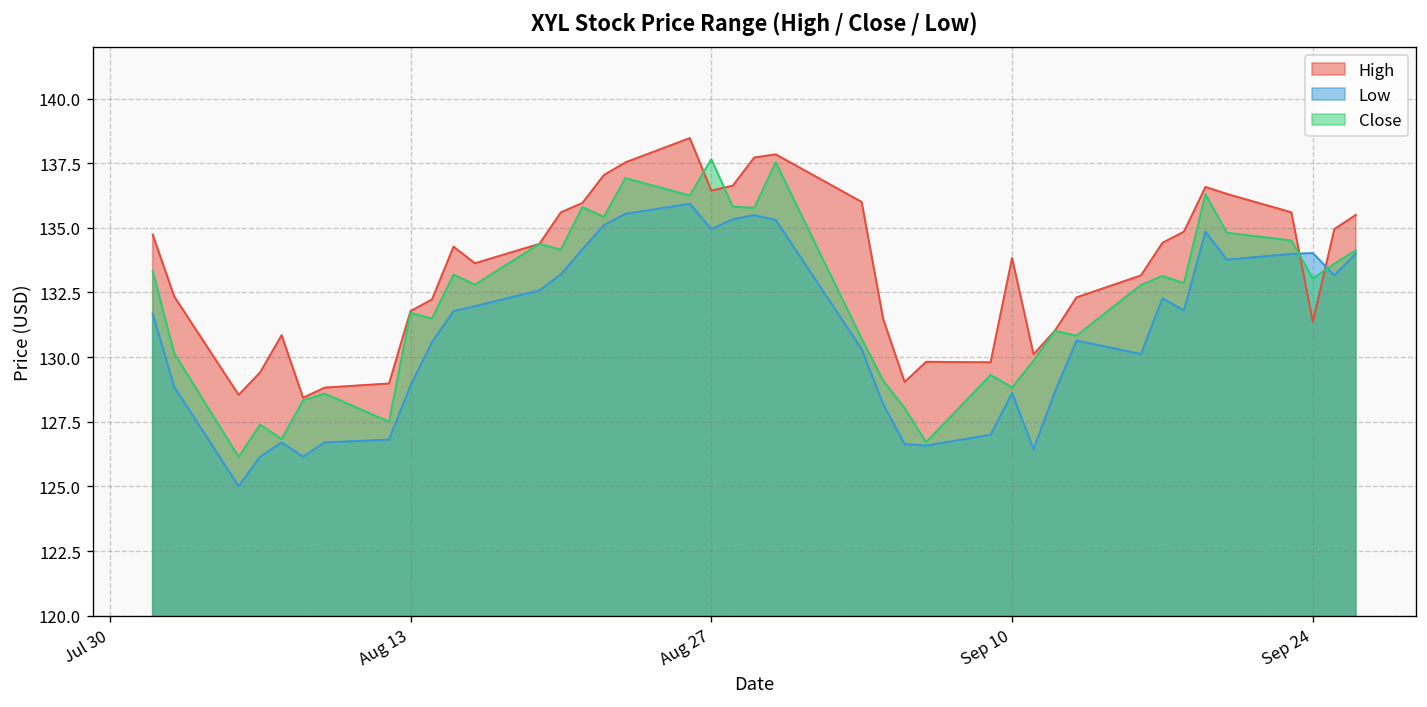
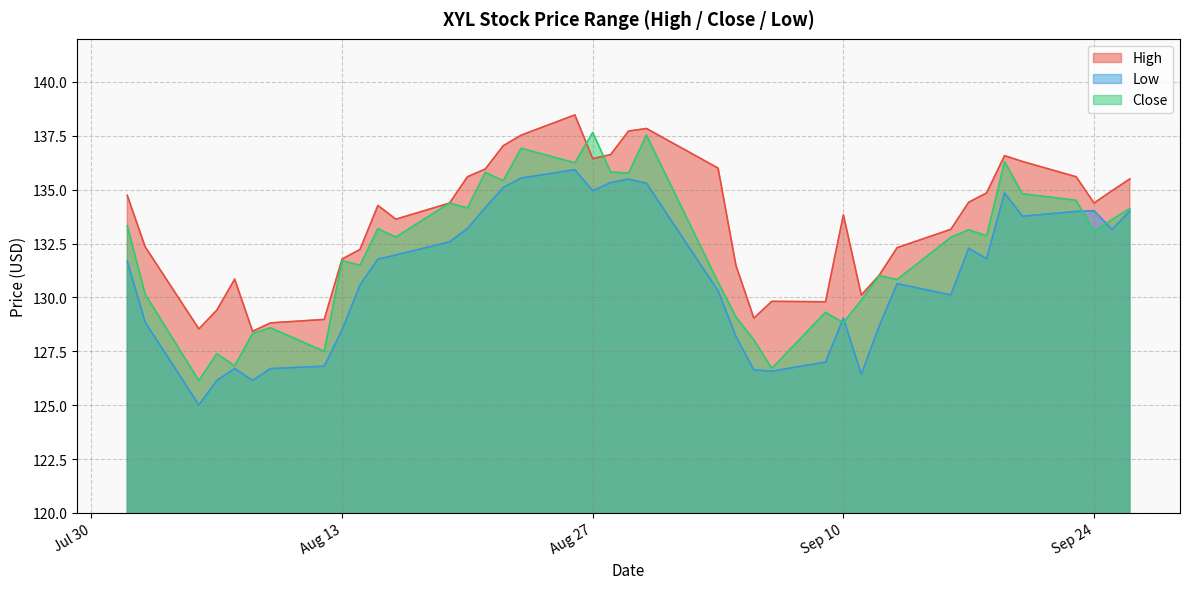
  {
    "High": {
      "Aug 27": 136.4,
      "Sep 10": 133.8,
-     "Sep 24": 131.4
+     "Sep 24": 134.4
    },
    "Low": {
-     "Aug 13": 128.9,
+     "Aug 13": 128.5,
      "Aug 27": 134.9,
-     "Sep 10": 128.6,
+     "Sep 10": 129.0,
      "Sep 24": 134.0
    },
    "Close": {
      "Aug 27": 137.7,
      "Sep 10": 128.8,
      "Sep 24": 133.0
    }
  }
